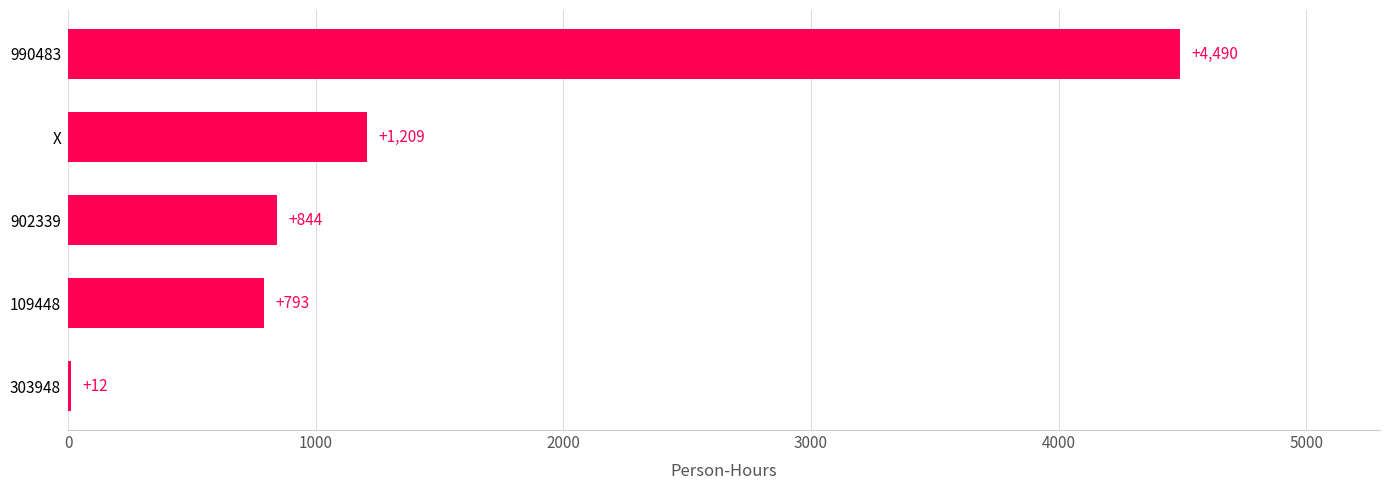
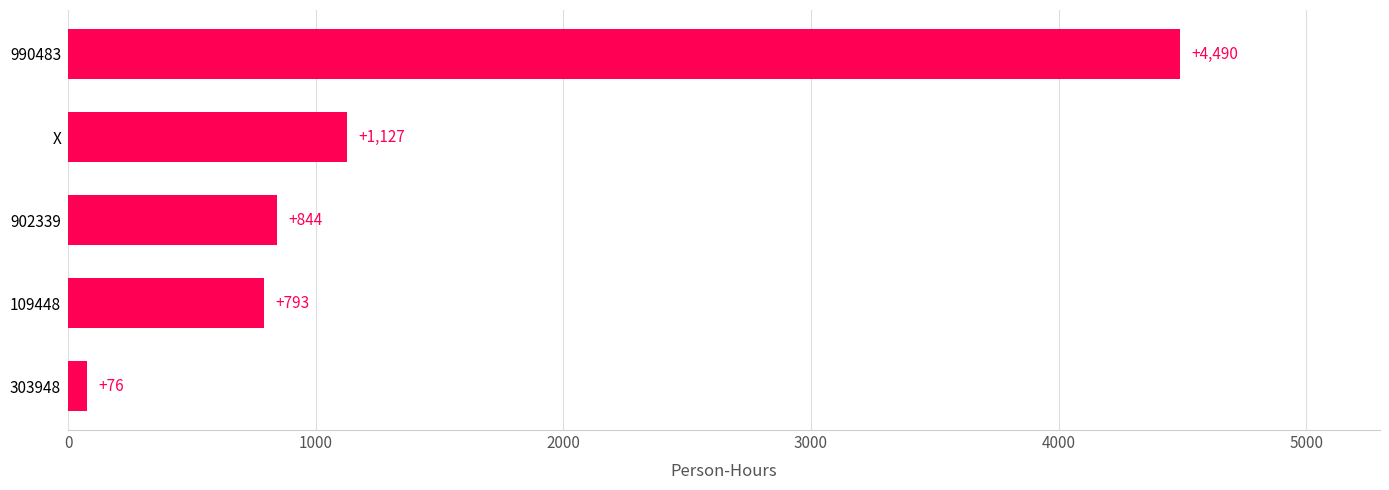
  {
    "990483": "+4,490",
-   "X": "+1,209",
+   "X": "+1,127",
    "902339": "+844",
    "109448": "+793",
-   "303948": "+12"
+   "303948": "+76"
  }
